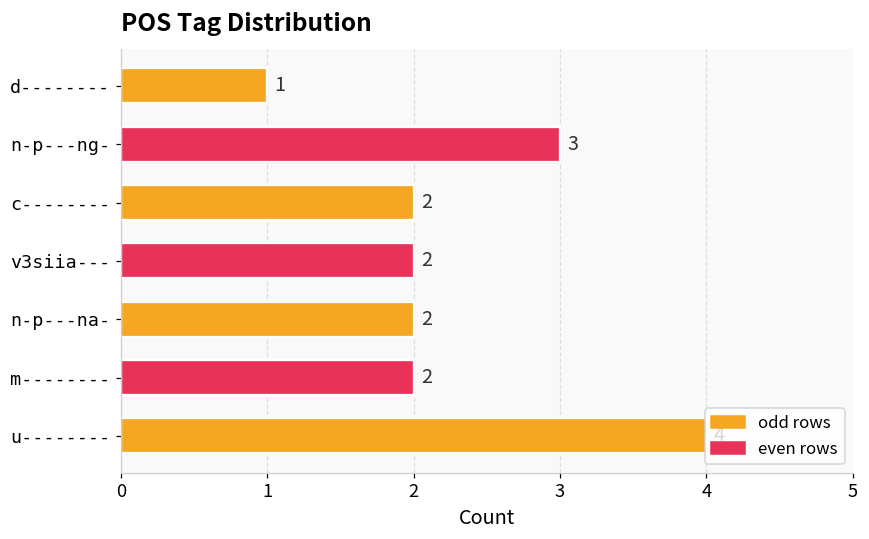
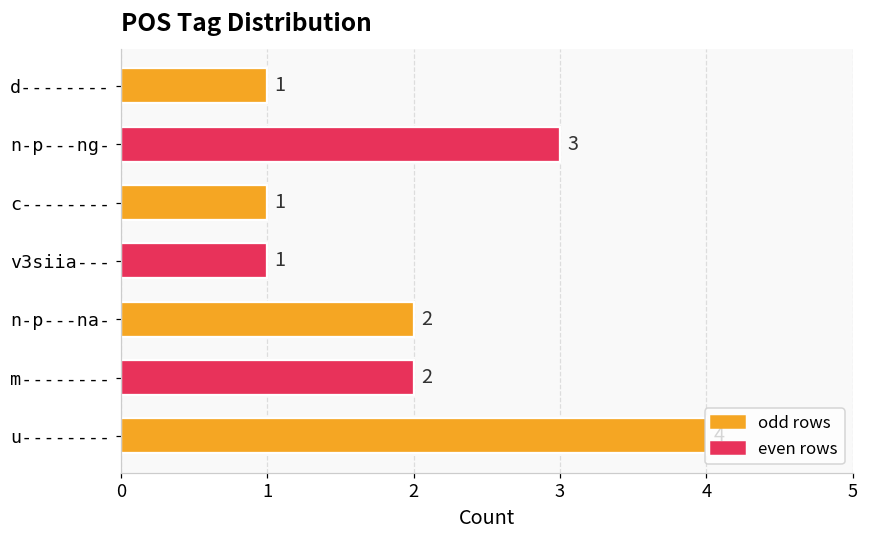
  {
    "d--------": 1,
    "n-p---ng-": 3,
-   "c--------": 2,
-   "v3siia---": 2,
+   "c--------": 1,
+   "v3siia---": 1,
    "n-p---na-": 2,
    "m--------": 2
  }
